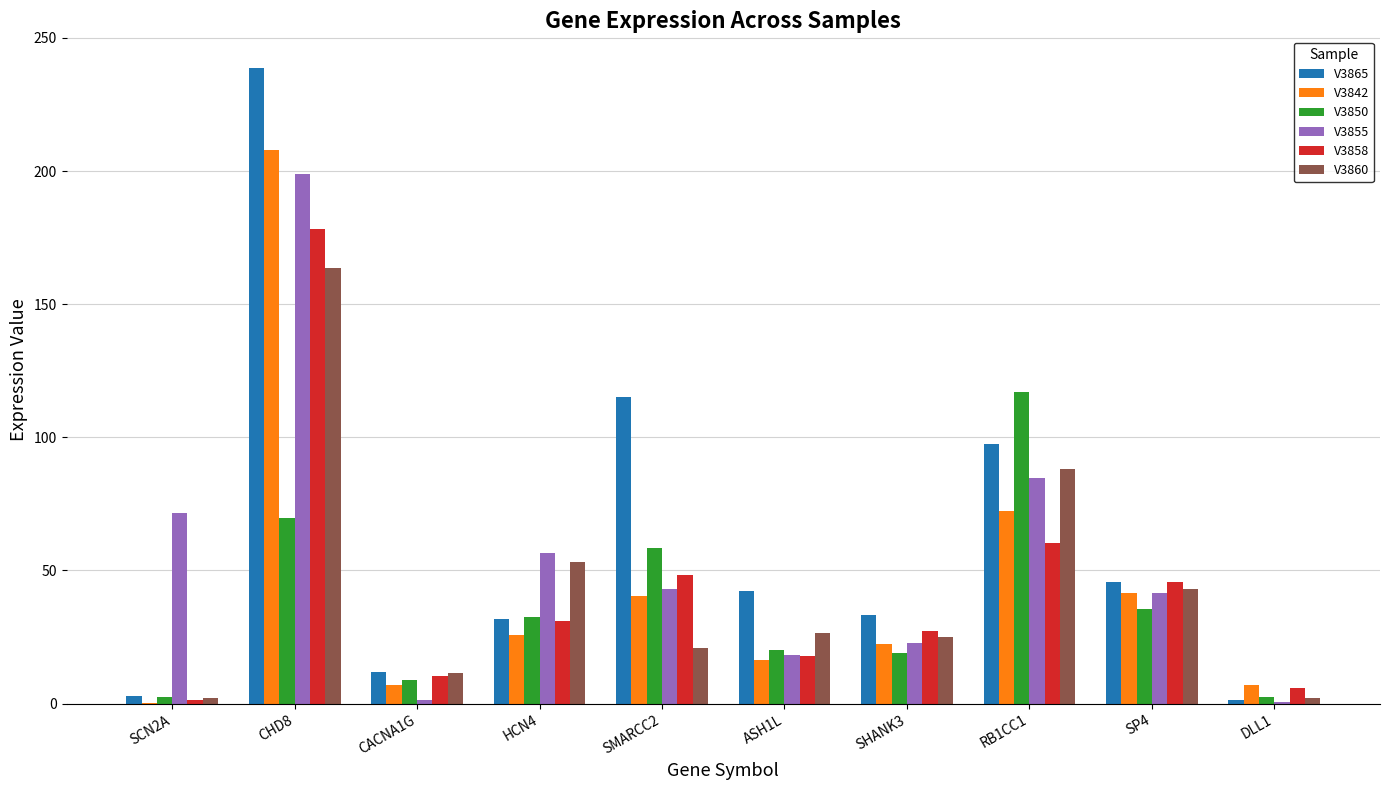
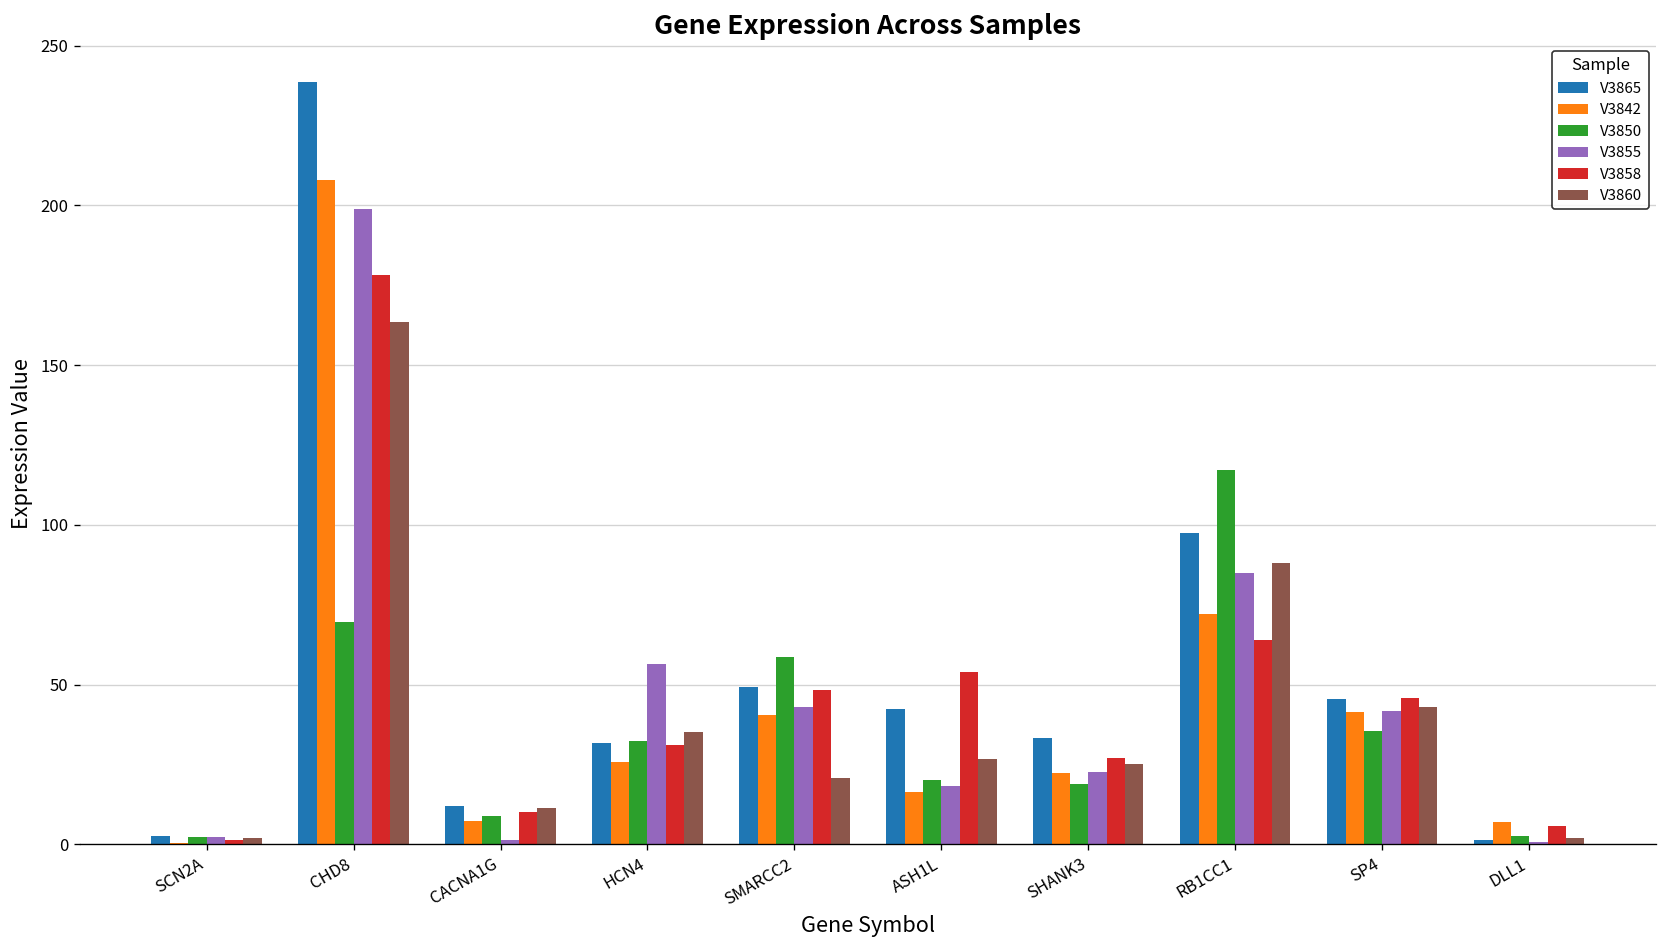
  {
    "V3865": {
      "SCN2A": 3,
      "CHD8": 239,
      "CACNA1G": 12,
      "HCN4": 32,
-     "SMARCC2": 115,
+     "SMARCC2": 49,
      "ASH1L": 42,
      "SHANK3": 33,
      "RB1CC1": 97,
      "SP4": 46,
      "DLL1": 1
    },
    "V3842": {
      "CHD8": 208,
      "CACNA1G": 7,
      "HCN4": 26,
      "SMARCC2": 40,
      "ASH1L": 16,
      "SHANK3": 22,
      "RB1CC1": 72,
      "SP4": 41,
      "DLL1": 7
    },
    "V3850": {
      "SCN2A": 2,
      "CHD8": 70,
      "CACNA1G": 9,
      "HCN4": 32,
      "SMARCC2": 59,
      "ASH1L": 20,
      "SHANK3": 19,
      "RB1CC1": 117,
      "SP4": 35,
      "DLL1": 3
    },
    "V3855": {
-     "SCN2A": 71,
+     "SCN2A": 2,
      "CHD8": 199,
      "CACNA1G": 1,
      "HCN4": 57,
      "SMARCC2": 43,
      "ASH1L": 18,
      "SHANK3": 23,
      "RB1CC1": 85,
      "SP4": 42
    },
    "V3858": {
      "SCN2A": 1,
      "CHD8": 178,
      "CACNA1G": 10,
      "HCN4": 31,
      "SMARCC2": 48,
-     "ASH1L": 18,
+     "ASH1L": 54,
      "SHANK3": 27,
-     "RB1CC1": 60,
+     "RB1CC1": 64,
      "SP4": 46,
      "DLL1": 6
    },
    "V3860": {
      "SCN2A": 2,
      "CHD8": 164,
      "CACNA1G": 11,
-     "HCN4": 53,
+     "HCN4": 35,
      "SMARCC2": 21,
      "ASH1L": 27,
      "SHANK3": 25,
      "RB1CC1": 88,
      "SP4": 43,
      "DLL1": 2
    }
  }
